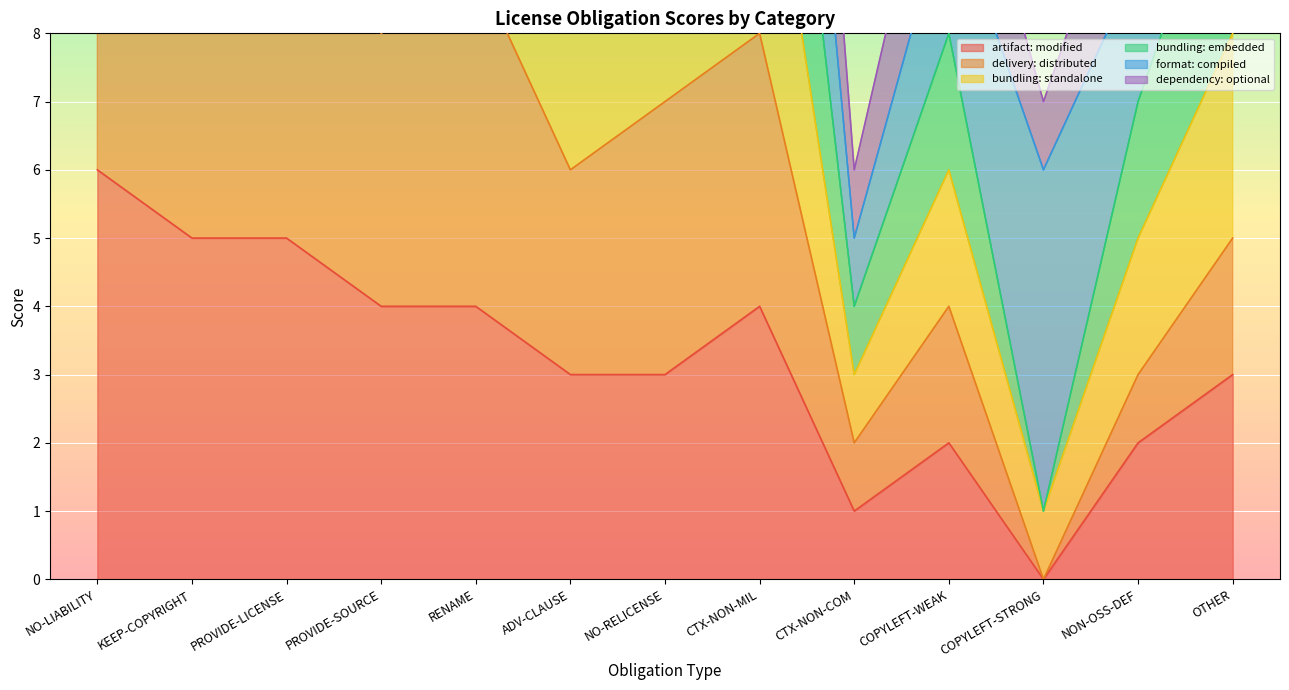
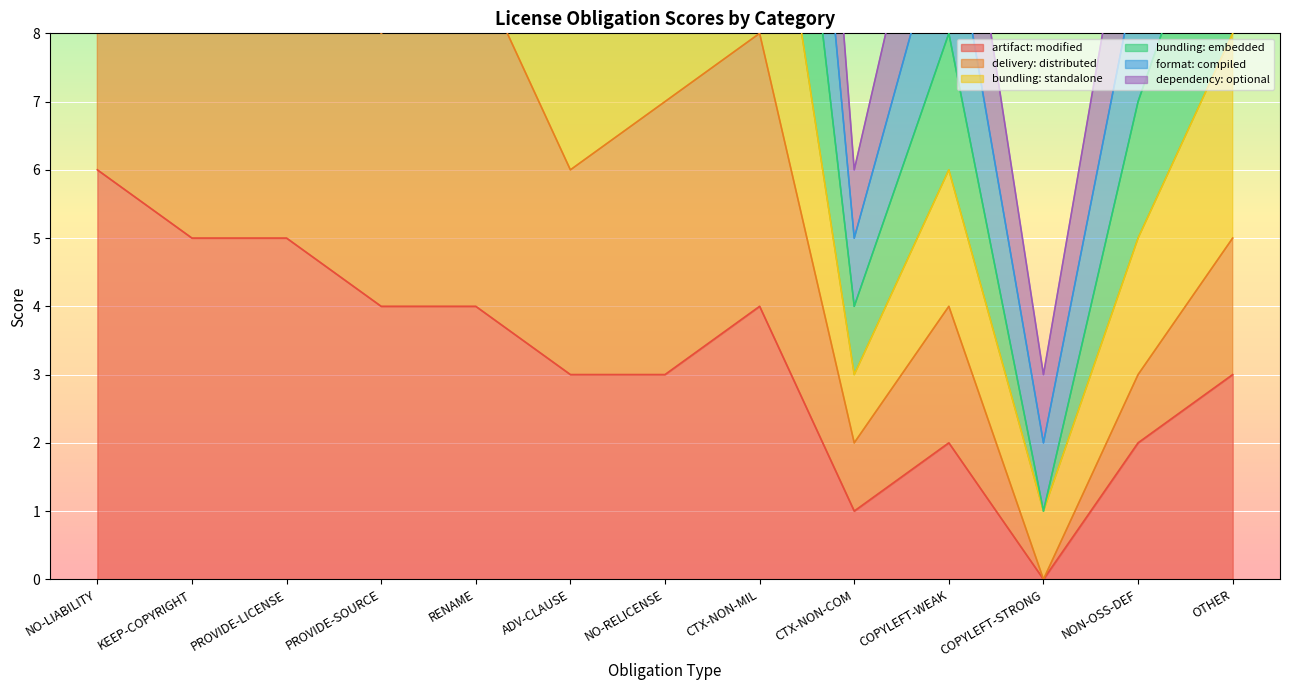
  {
    "bundling: standalone": {
      "CTX-NON-COM": 1,
      "COPYLEFT-WEAK": 2,
      "NON-OSS-DEF": 2,
      "OTHER": 3
    },
    "bundling: embedded": {
      "CTX-NON-COM": 1,
      "COPYLEFT-WEAK": 2,
      "NON-OSS-DEF": 2
    },
    "format: compiled": {
      "CTX-NON-COM": 1,
-     "COPYLEFT-STRONG": 5
+     "COPYLEFT-STRONG": 1
    },
    "dependency: optional": {
      "CTX-NON-COM": 1,
      "COPYLEFT-STRONG": 1
    }
  }
